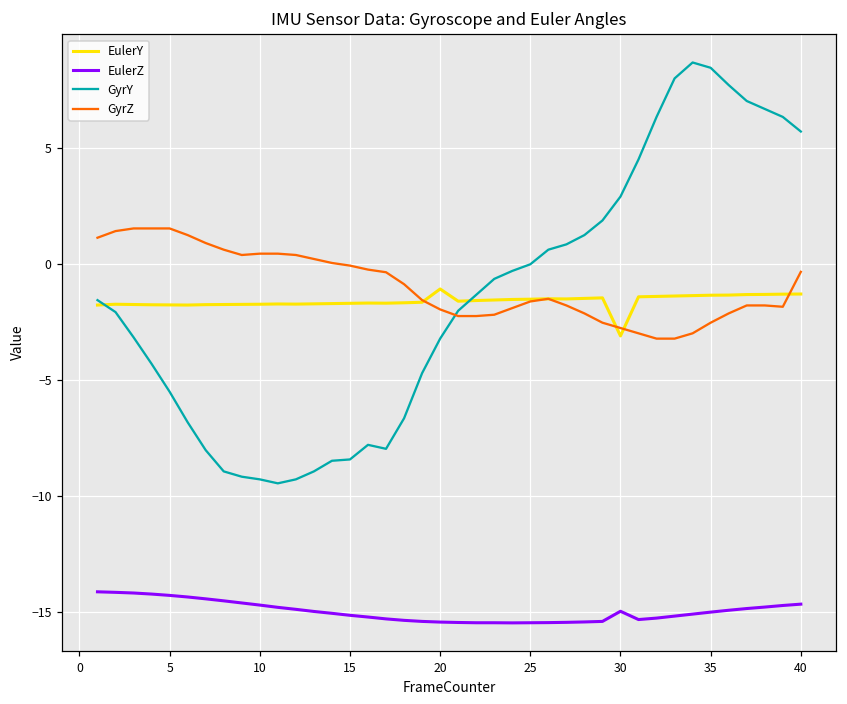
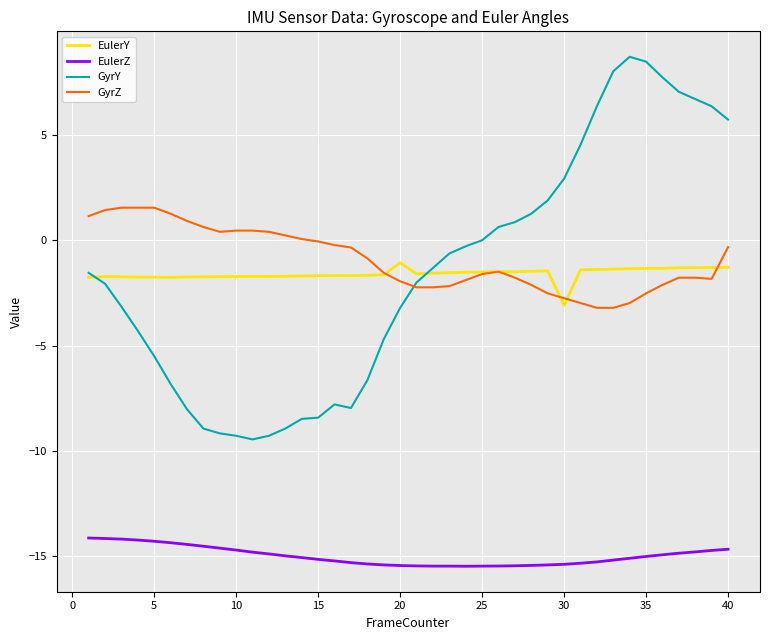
  {
    "EulerY": {
      "5": -1.8,
      "10": -1.7,
      "15": -1.7,
      "20": -1.1,
      "30": -3.1,
      "35": -1.3,
      "40": -1.3
    },
    "EulerZ": {
      "5": -14.3,
      "10": -14.7,
      "15": -15.1,
      "20": -15.4,
      "25": -15.5,
-     "30": -15.0,
+     "30": -15.4,
      "35": -15.0,
      "40": -14.7
    },
    "GyrY": {
      "5": -5.5,
      "10": -9.3,
      "15": -8.4,
      "20": -3.2,
      "25": 0.0,
      "30": 2.9,
      "35": 8.5,
      "40": 5.7
    },
    "GyrZ": {
      "5": 1.5,
      "10": 0.5,
      "15": -0.1,
      "20": -1.9,
      "30": -2.8,
      "35": -2.5,
      "40": -0.3
    }
  }
